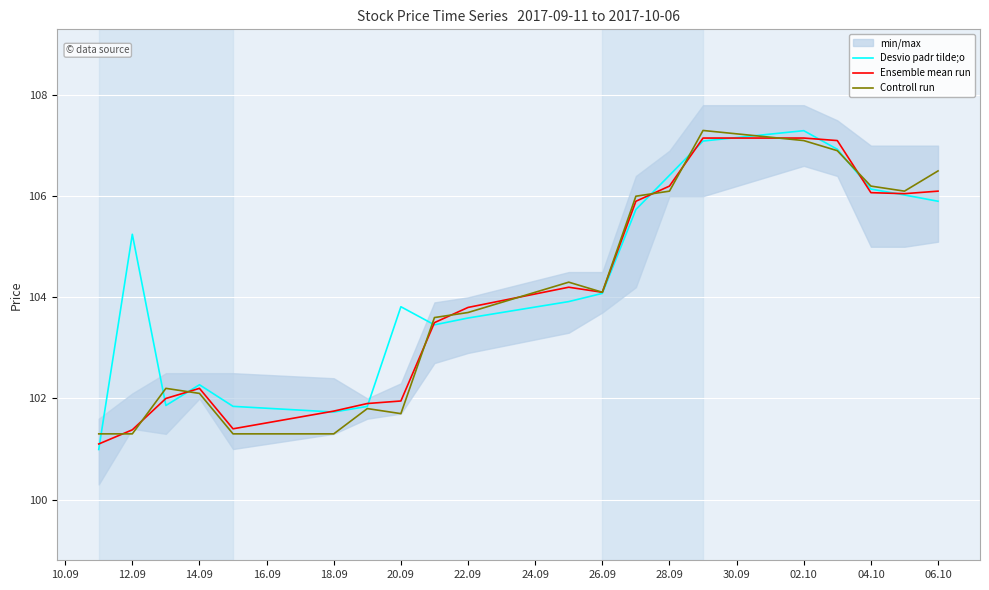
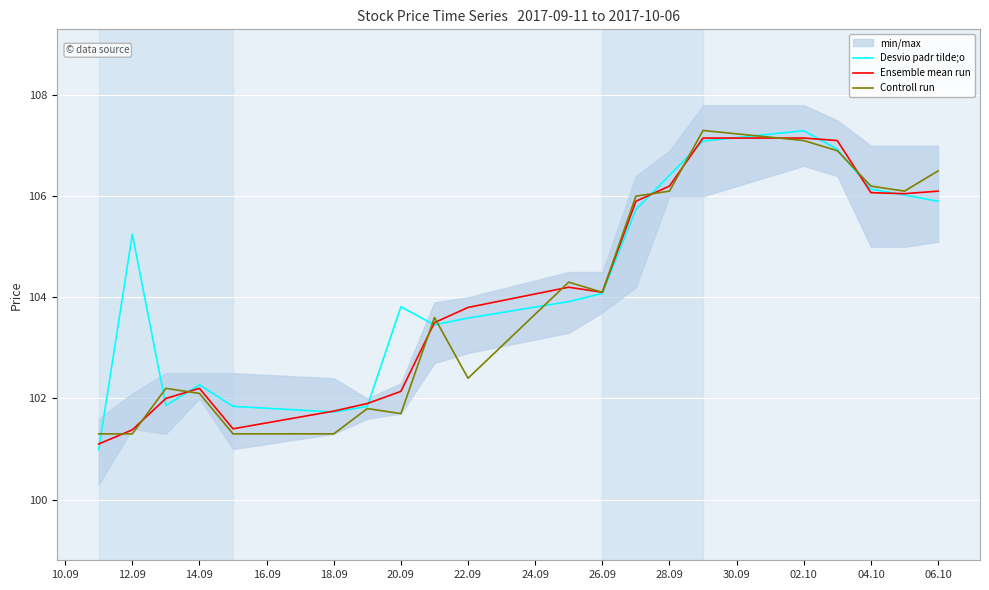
  {
    "Desvio padr tilde;o": {
      "12.09": 105.2,
      "14.09": 102.3,
      "20.09": 103.8,
      "22.09": 103.6,
      "28.09": 106.4,
      "02.10": 107.3,
      "04.10": 106.1,
      "06.10": 105.9
    },
    "Ensemble mean run": {
      "12.09": 101.4,
      "14.09": 102.2,
-     "20.09": 102.0,
+     "20.09": 102.1,
      "22.09": 103.8,
      "28.09": 106.2,
      "04.10": 106.1,
      "06.10": 106.1
    },
    "Controll run": {
      "12.09": 101.3,
      "14.09": 102.1,
      "18.09": 101.3,
      "20.09": 101.7,
-     "22.09": 103.7,
+     "22.09": 102.4,
      "28.09": 106.1,
      "04.10": 106.2,
      "06.10": 106.5
    }
  }
